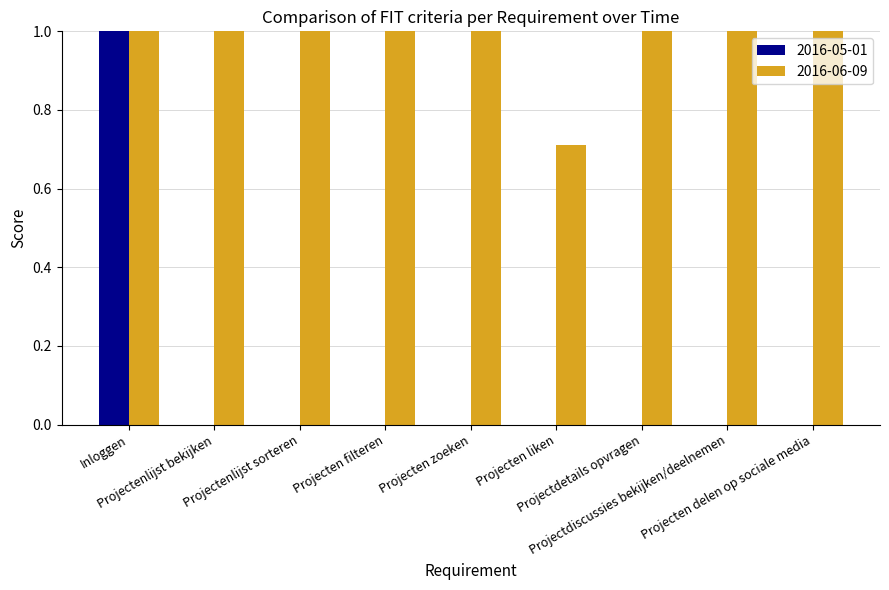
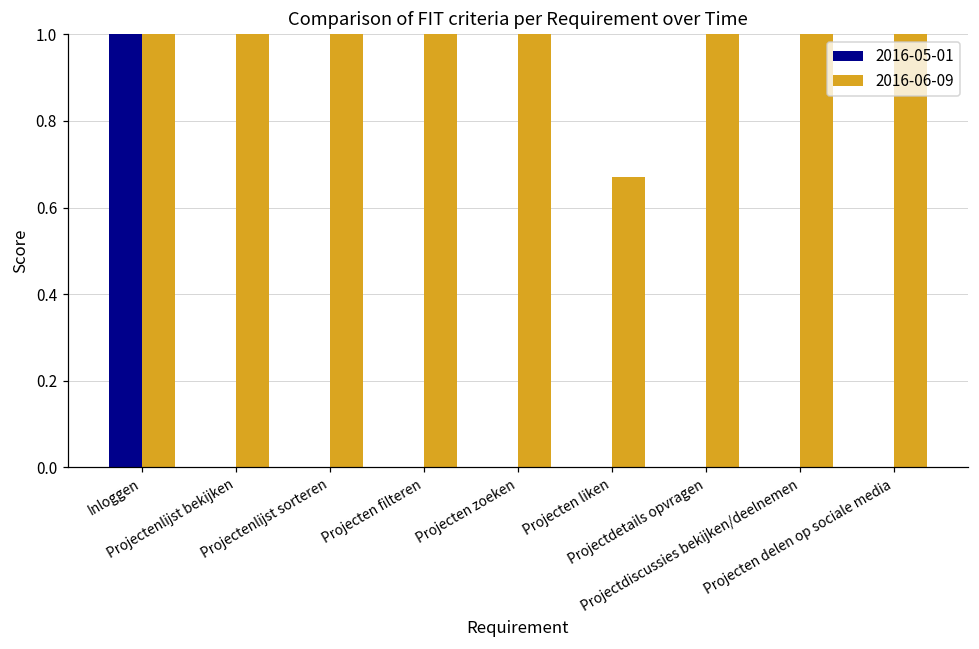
  {
    "2016-05-01": {
      "Inloggen": 1.00,
      "Projectenlijst bekijken": 0.00,
      "Projectenlijst sorteren": 0.00,
      "Projecten filteren": 0.00,
      "Projecten zoeken": 0.00,
      "Projecten liken": 0.00,
      "Projectdetails opvragen": 0.00,
      "Projectdiscussies bekijken/deelnemen": 0.00,
      "Projecten delen op sociale media": 0.00
    },
    "2016-06-09": {
      "Inloggen": 1.00,
      "Projectenlijst bekijken": 1.00,
      "Projectenlijst sorteren": 1.00,
      "Projecten filteren": 1.00,
      "Projecten zoeken": 1.00,
-     "Projecten liken": 0.71,
+     "Projecten liken": 0.67,
      "Projectdetails opvragen": 1.00,
      "Projectdiscussies bekijken/deelnemen": 1.00,
      "Projecten delen op sociale media": 1.00
    }
  }
